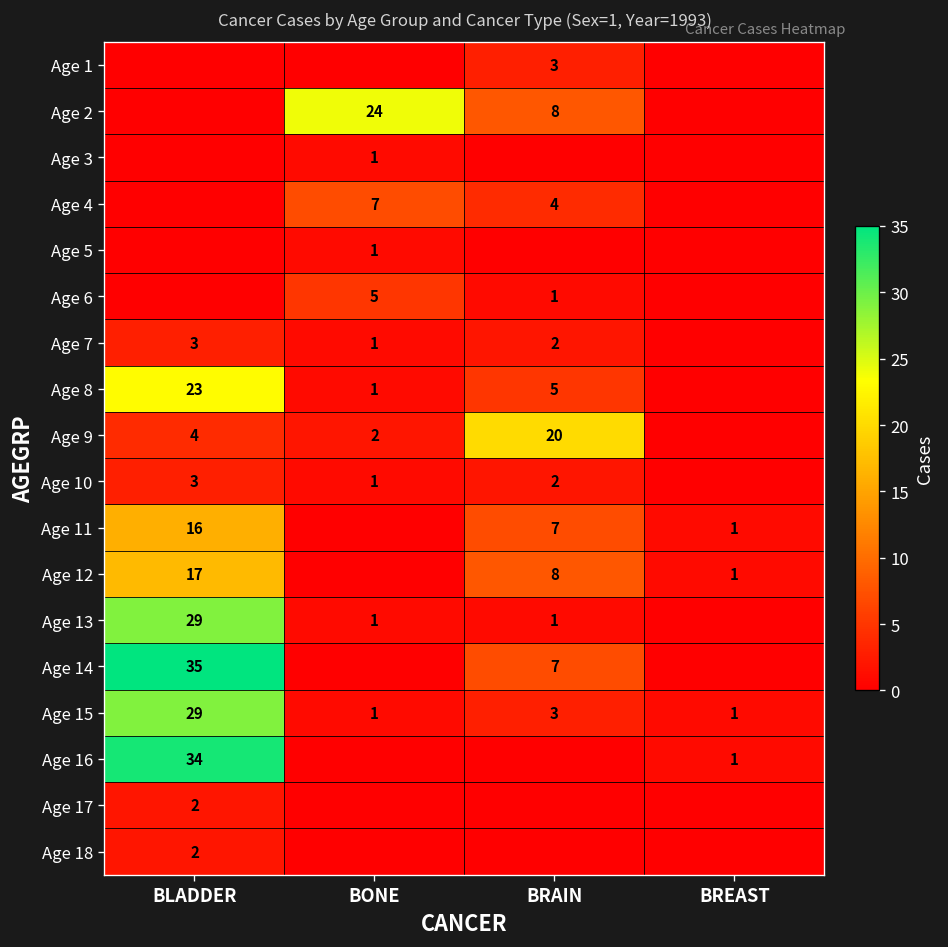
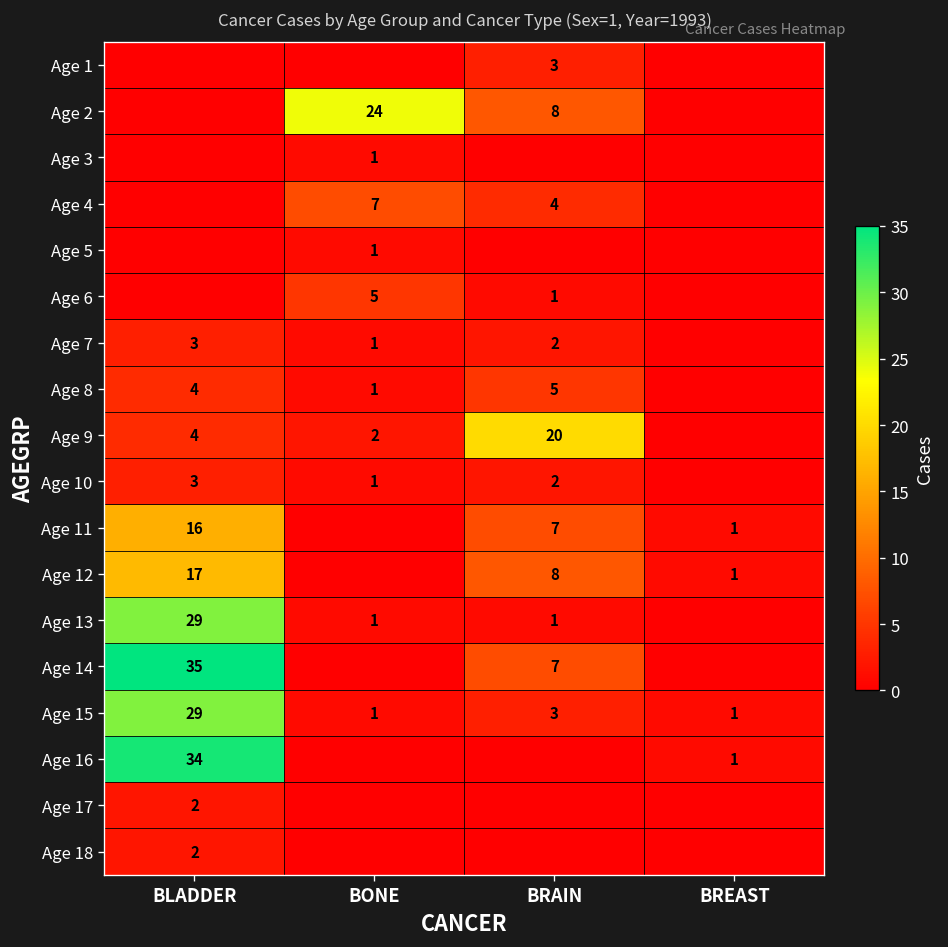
  {
    "Age 1": {
      "BRAIN": 3
    },
    "Age 2": {
      "BONE": 24,
      "BRAIN": 8
    },
    "Age 3": {
      "BONE": 1
    },
    "Age 4": {
      "BONE": 7,
      "BRAIN": 4
    },
    "Age 5": {
      "BONE": 1
    },
    "Age 6": {
      "BONE": 5,
      "BRAIN": 1
    },
    "Age 7": {
      "BLADDER": 3,
      "BONE": 1,
      "BRAIN": 2
    },
    "Age 8": {
-     "BLADDER": 23,
+     "BLADDER": 4,
      "BONE": 1,
      "BRAIN": 5
    },
    "Age 9": {
      "BLADDER": 4,
      "BONE": 2,
      "BRAIN": 20
    },
    "Age 10": {
      "BLADDER": 3,
      "BONE": 1,
      "BRAIN": 2
    },
    "Age 11": {
      "BLADDER": 16,
      "BRAIN": 7,
      "BREAST": 1
    },
    "Age 12": {
      "BLADDER": 17,
      "BRAIN": 8,
      "BREAST": 1
    },
    "Age 13": {
      "BLADDER": 29,
      "BONE": 1,
      "BRAIN": 1
    },
    "Age 14": {
      "BLADDER": 35,
      "BRAIN": 7
    },
    "Age 15": {
      "BLADDER": 29,
      "BONE": 1,
      "BRAIN": 3,
      "BREAST": 1
    },
    "Age 16": {
      "BLADDER": 34,
      "BREAST": 1
    },
    "Age 17": {
      "BLADDER": 2
    },
    "Age 18": {
      "BLADDER": 2
    }
  }
